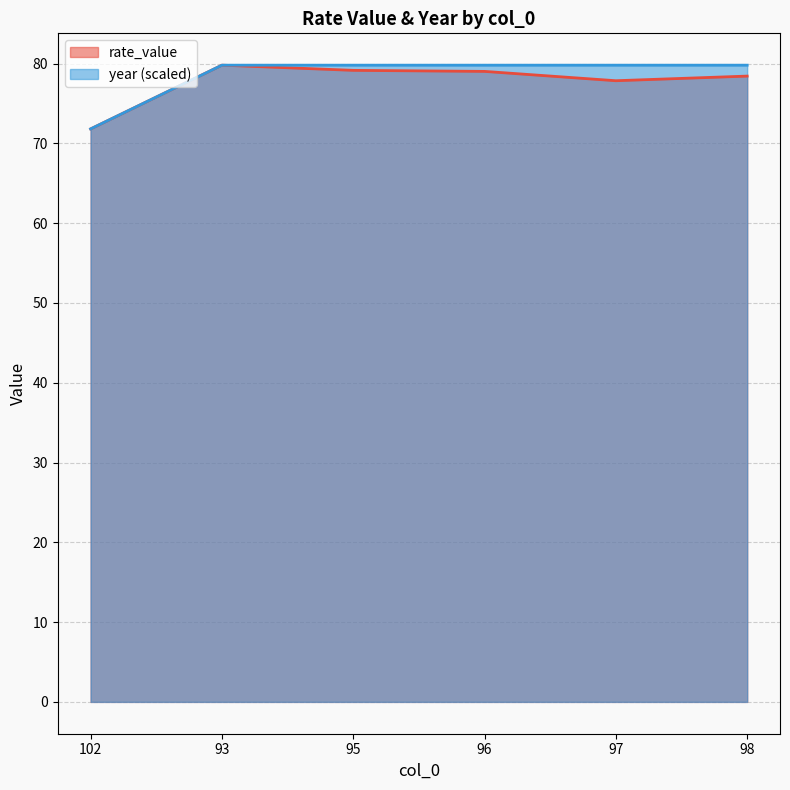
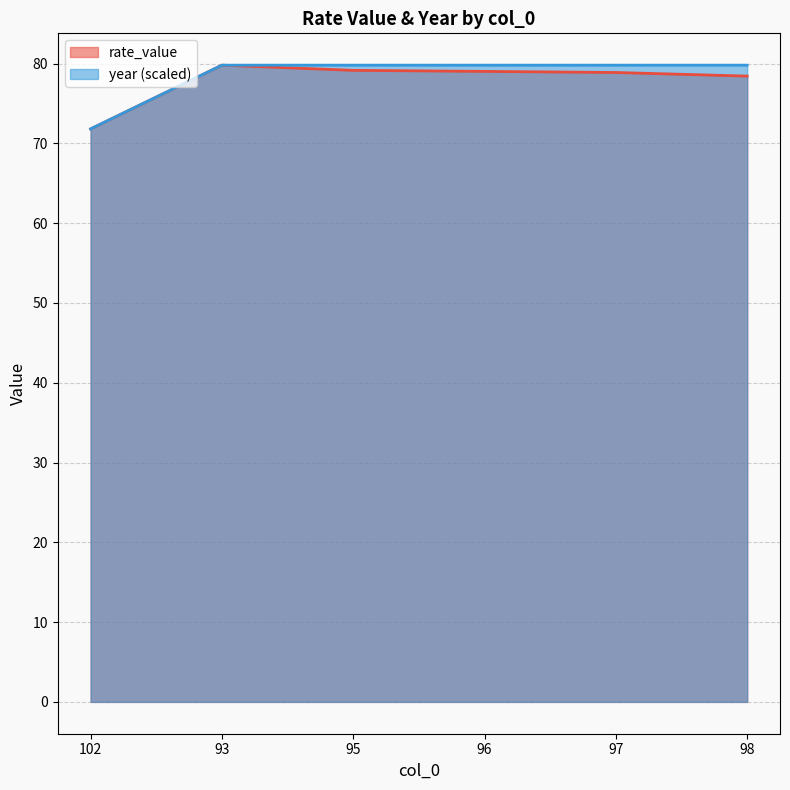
  {
    "rate_value": {
      "95": 79,
      "96": 79,
-     "97": 78,
+     "97": 79,
      "98": 78
    },
    "year (scaled)": {
      "95": 80,
      "96": 80,
      "97": 80,
      "98": 80
    }
  }
